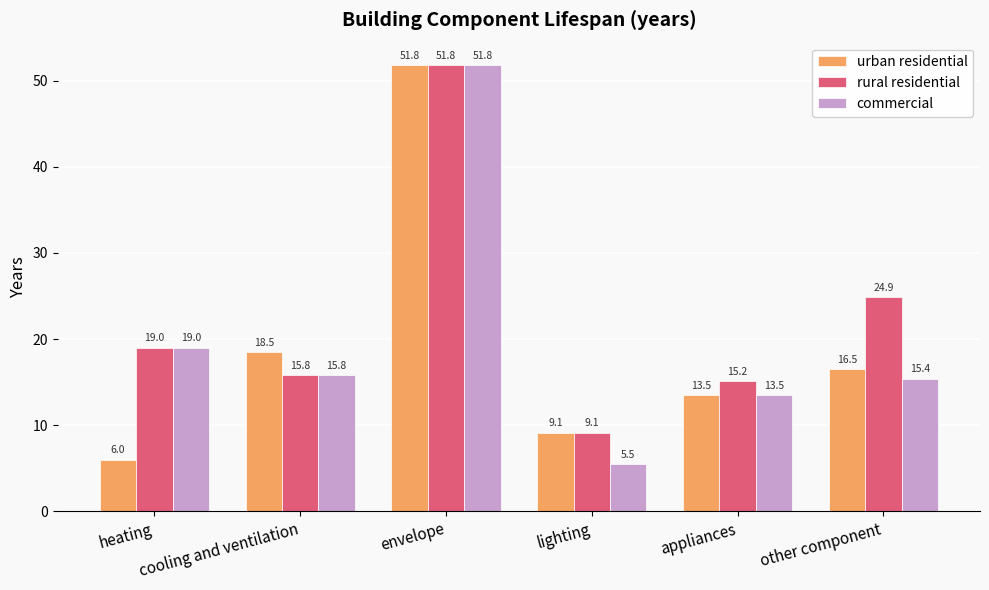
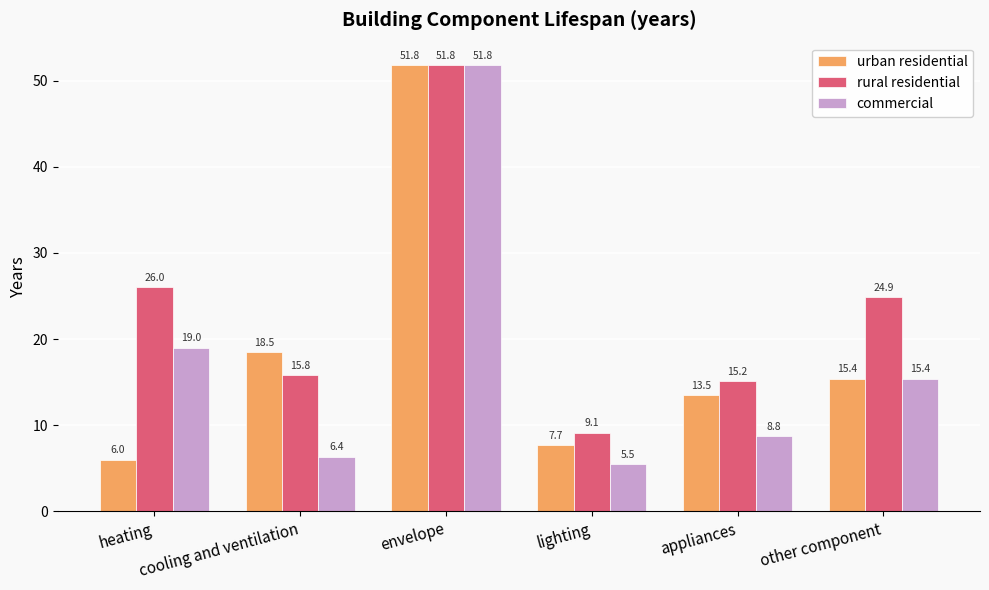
  {
    "urban residential": {
      "heating": 6.0,
      "cooling and ventilation": 18.5,
      "envelope": 51.8,
-     "lighting": 9.1,
+     "lighting": 7.7,
      "appliances": 13.5,
-     "other component": 16.5
+     "other component": 15.4
    },
    "rural residential": {
-     "heating": 19.0,
+     "heating": 26.0,
      "cooling and ventilation": 15.8,
      "envelope": 51.8,
      "lighting": 9.1,
      "appliances": 15.2,
      "other component": 24.9
    },
    "commercial": {
      "heating": 19.0,
-     "cooling and ventilation": 15.8,
+     "cooling and ventilation": 6.4,
      "envelope": 51.8,
      "lighting": 5.5,
-     "appliances": 13.5,
+     "appliances": 8.8,
      "other component": 15.4
    }
  }
